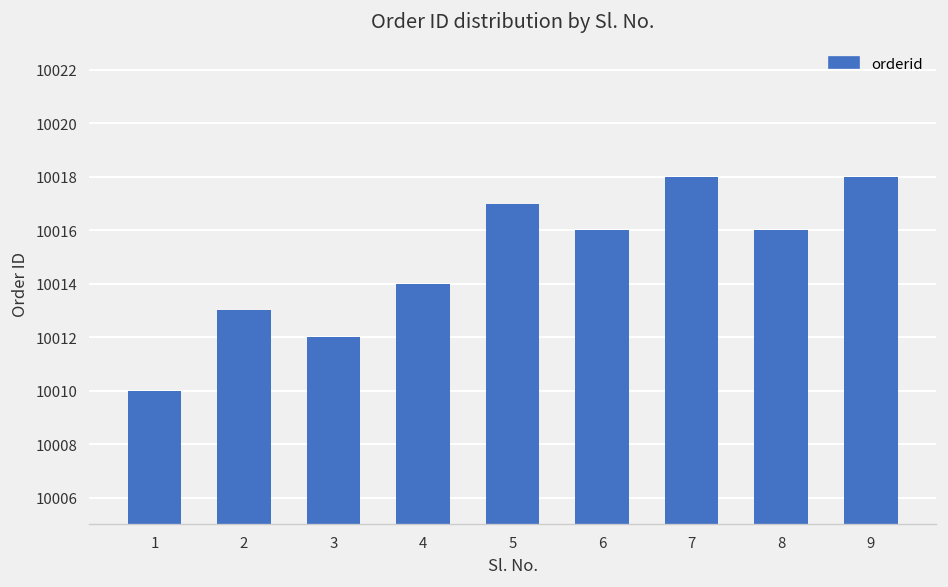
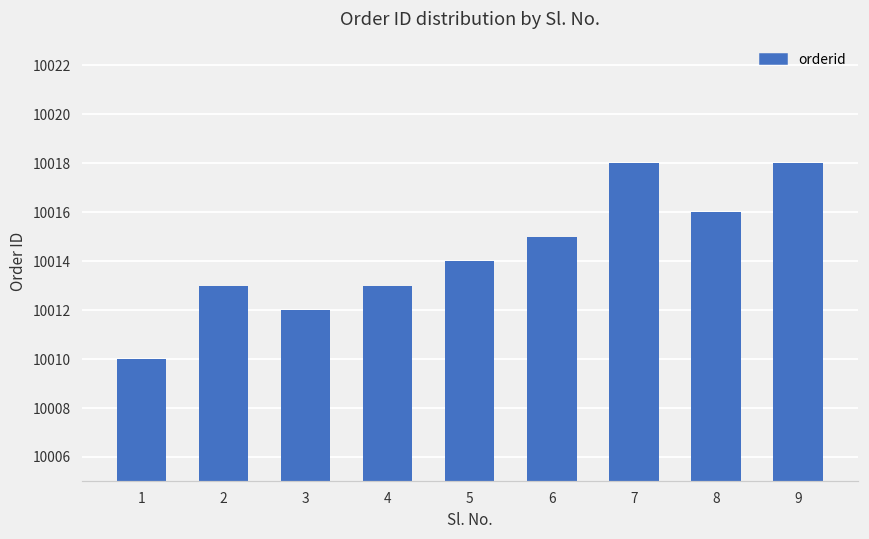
  {
    "1": 10010,
    "2": 10013,
    "3": 10012,
-   "4": 10014,
-   "5": 10017,
-   "6": 10016,
+   "4": 10013,
+   "5": 10014,
+   "6": 10015,
    "7": 10018,
    "8": 10016,
    "9": 10018
  }
